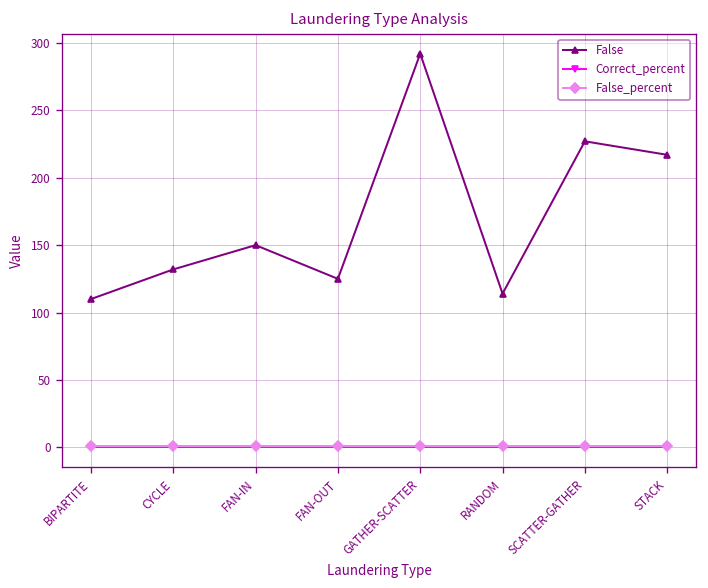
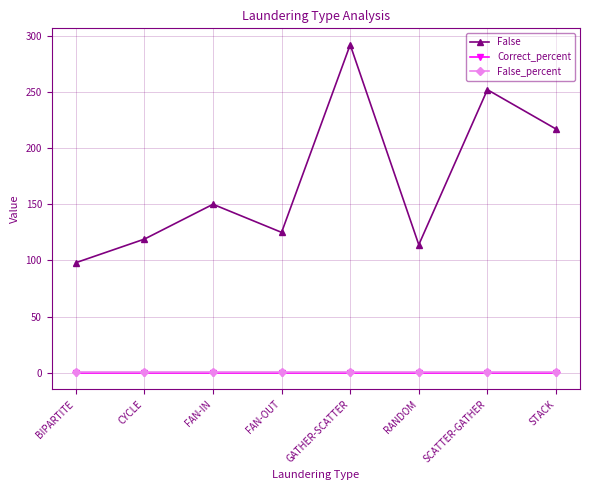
  {
    "False": {
-     "BIPARTITE": 110,
-     "CYCLE": 132,
+     "BIPARTITE": 98,
+     "CYCLE": 119,
      "FAN-IN": 150,
      "FAN-OUT": 125,
      "GATHER-SCATTER": 292,
      "RANDOM": 114,
-     "SCATTER-GATHER": 227,
+     "SCATTER-GATHER": 252,
      "STACK": 217
    }
  }
